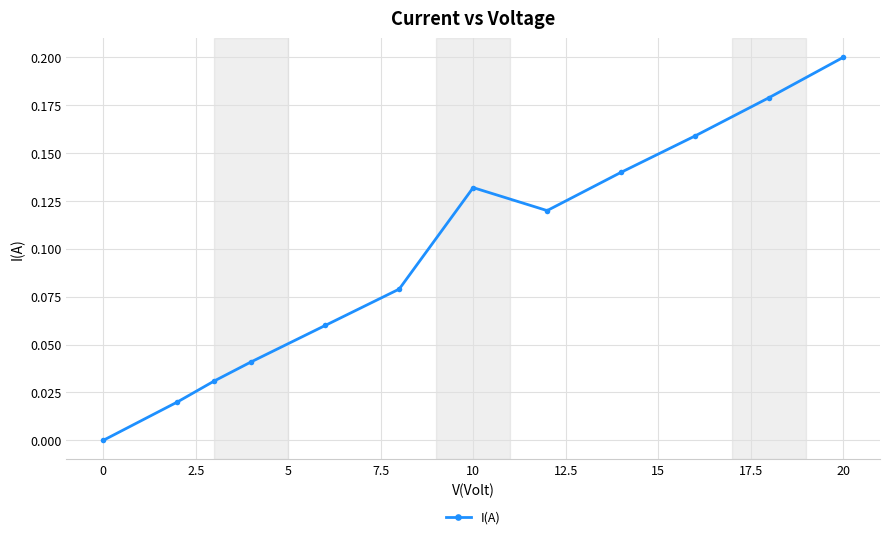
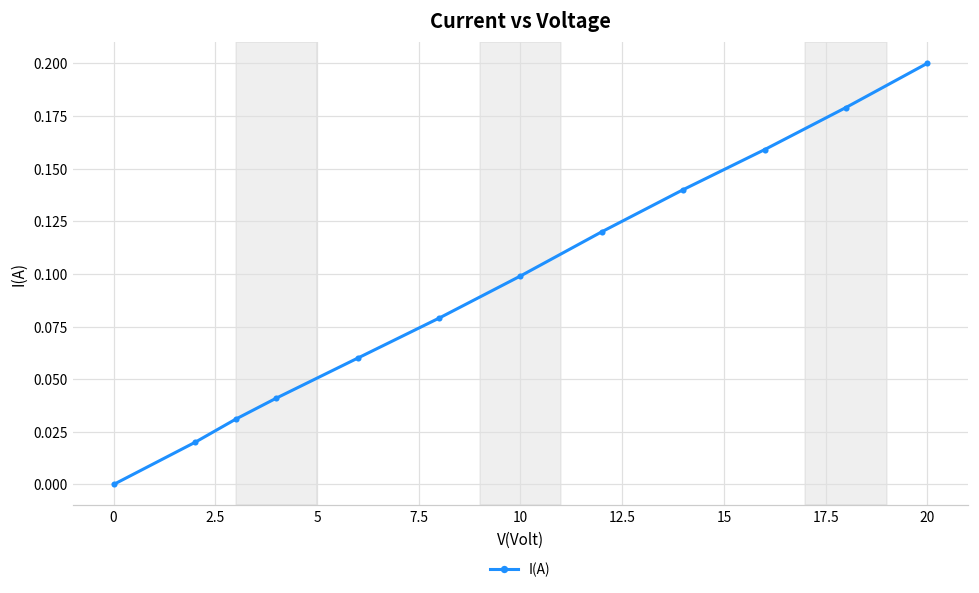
  {
    "0": 0.000,
-   "10": 0.132,
+   "10": 0.099,
    "20": 0.200
  }
